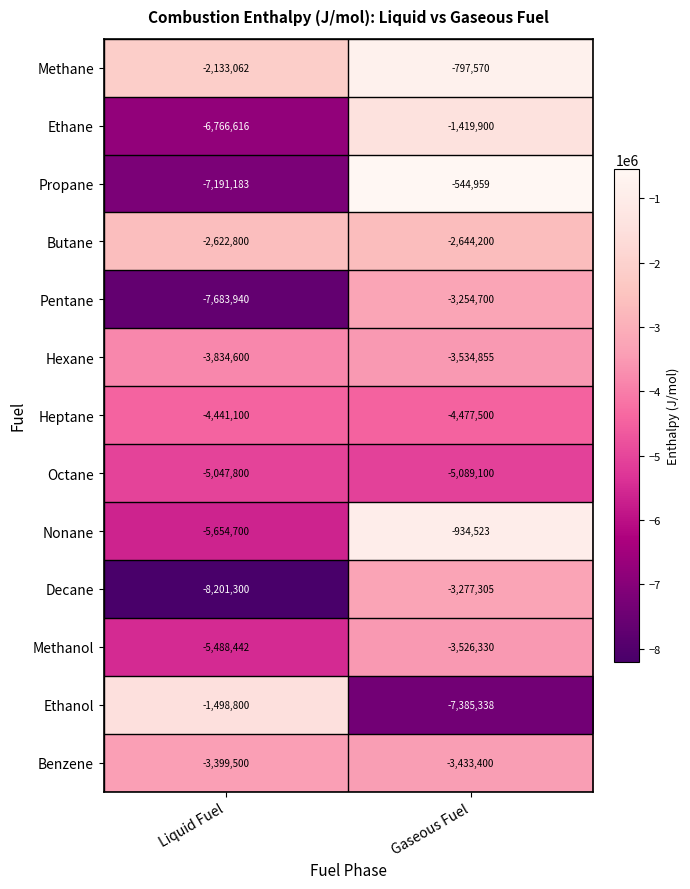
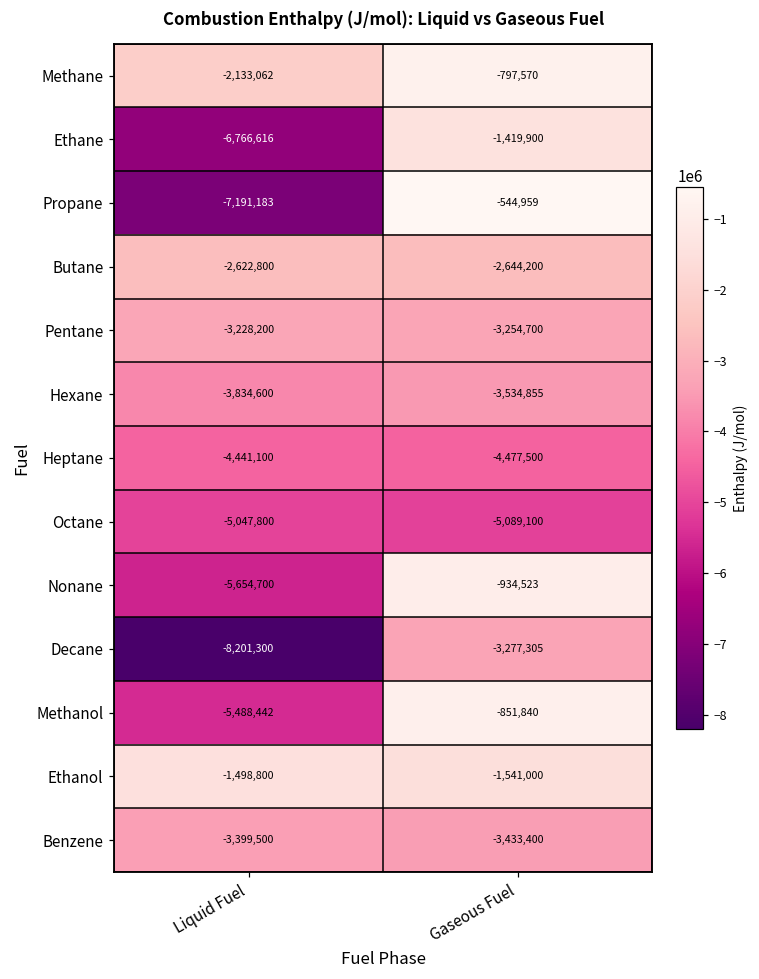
  {
    "Methane": {
      "Liquid Fuel": "-2,133,062",
      "Gaseous Fuel": "-797,570"
    },
    "Ethane": {
      "Liquid Fuel": "-6,766,616",
      "Gaseous Fuel": "-1,419,900"
    },
    "Propane": {
      "Liquid Fuel": "-7,191,183",
      "Gaseous Fuel": "-544,959"
    },
    "Butane": {
      "Liquid Fuel": "-2,622,800",
      "Gaseous Fuel": "-2,644,200"
    },
    "Pentane": {
-     "Liquid Fuel": "-7,683,940",
+     "Liquid Fuel": "-3,228,200",
      "Gaseous Fuel": "-3,254,700"
    },
    "Hexane": {
      "Liquid Fuel": "-3,834,600",
      "Gaseous Fuel": "-3,534,855"
    },
    "Heptane": {
      "Liquid Fuel": "-4,441,100",
      "Gaseous Fuel": "-4,477,500"
    },
    "Octane": {
      "Liquid Fuel": "-5,047,800",
      "Gaseous Fuel": "-5,089,100"
    },
    "Nonane": {
      "Liquid Fuel": "-5,654,700",
      "Gaseous Fuel": "-934,523"
    },
    "Decane": {
      "Liquid Fuel": "-8,201,300",
      "Gaseous Fuel": "-3,277,305"
    },
    "Methanol": {
      "Liquid Fuel": "-5,488,442",
-     "Gaseous Fuel": "-3,526,330"
+     "Gaseous Fuel": "-851,840"
    },
    "Ethanol": {
      "Liquid Fuel": "-1,498,800",
-     "Gaseous Fuel": "-7,385,338"
+     "Gaseous Fuel": "-1,541,000"
    },
    "Benzene": {
      "Liquid Fuel": "-3,399,500",
      "Gaseous Fuel": "-3,433,400"
    }
  }
